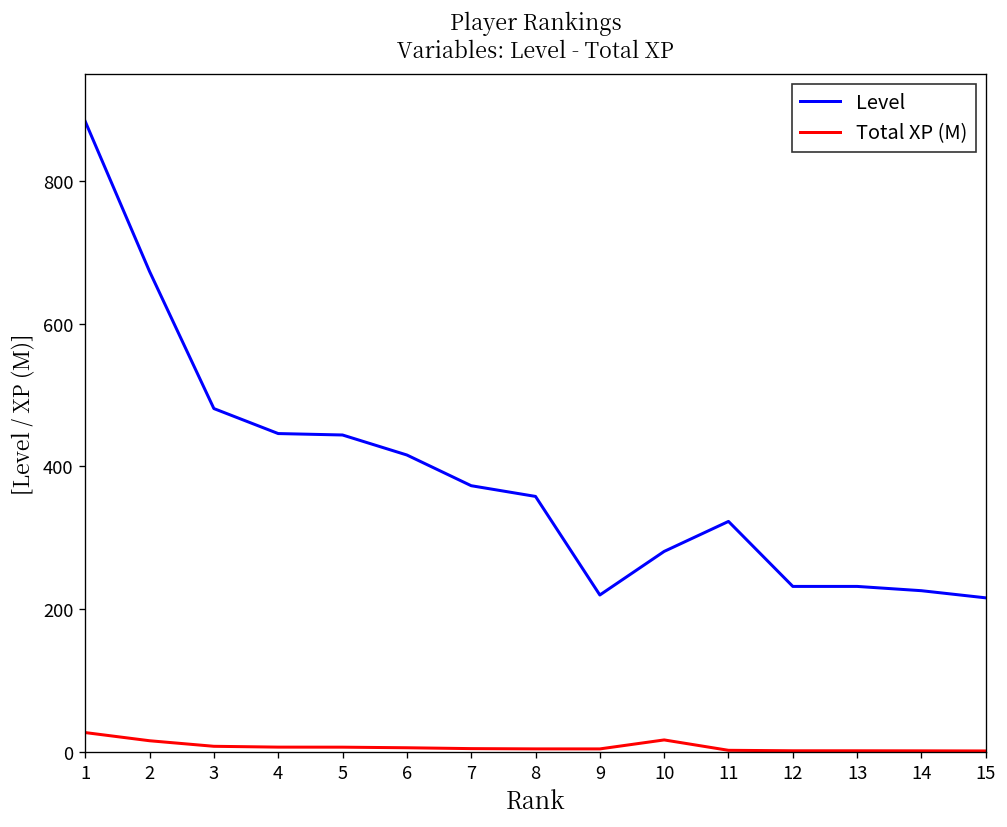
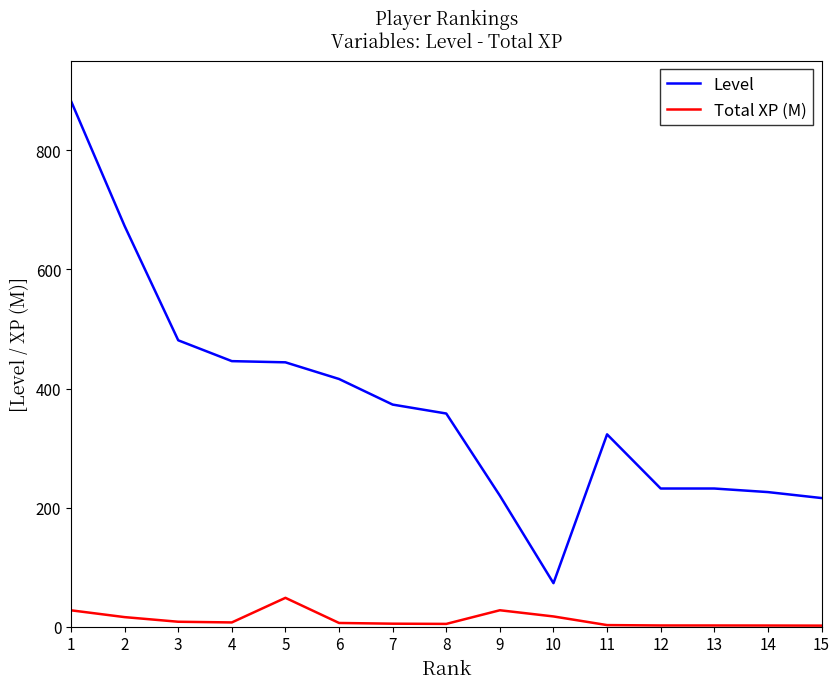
  {
    "Level": {
      "1": 880,
      "2": 670,
      "3": 480,
      "4": 450,
      "5": 440,
      "6": 420,
      "7": 370,
      "8": 360,
      "9": 220,
-     "10": 280,
+     "10": 70,
      "11": 320,
      "12": 230,
      "13": 230,
      "14": 230,
      "15": 220
    },
    "Total XP (M)": {
      "1": 30,
      "2": 20,
      "3": 10,
      "4": 10,
-     "5": 10,
+     "5": 50,
      "6": 10,
      "7": 0,
      "8": 0,
-     "9": 0,
+     "9": 30,
      "10": 20,
      "11": 0,
      "12": 0,
      "13": 0,
      "14": 0,
      "15": 0
    }
  }
